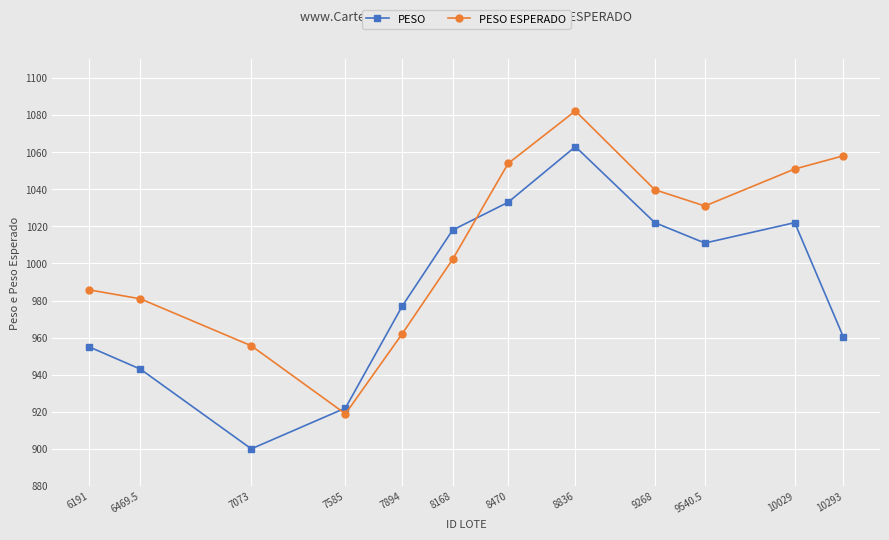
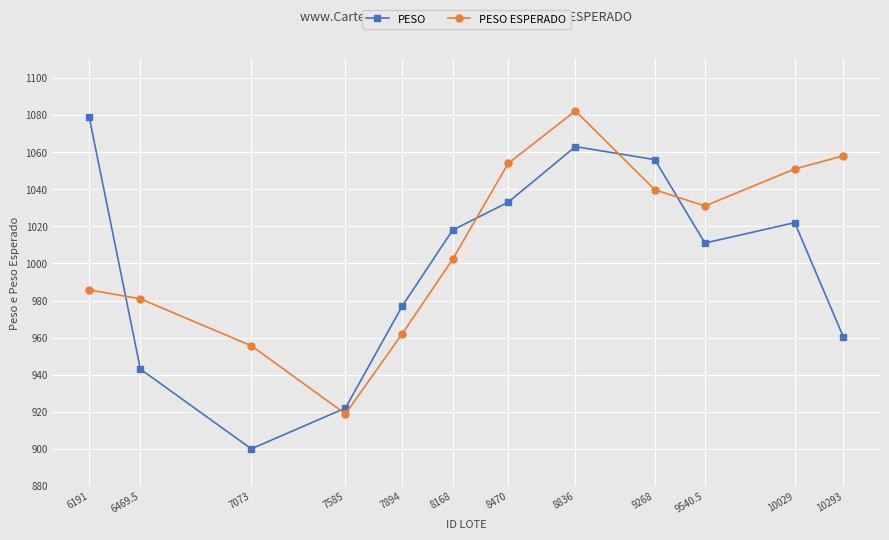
  {
    "PESO": {
-     "6191": 955,
+     "6191": 1079,
      "6469.5": 943,
      "7073": 900,
      "7585": 922,
      "7894": 977,
      "8168": 1018,
      "8470": 1033,
      "8836": 1063,
-     "9268": 1022,
+     "9268": 1056,
      "9540.5": 1011,
      "10029": 1022,
      "10293": 961
    },
    "PESO ESPERADO": {
      "6191": 986,
      "6469.5": 981,
      "7073": 956,
      "7585": 919,
      "7894": 962,
      "8168": 1002,
      "8470": 1054,
      "8836": 1082,
      "9268": 1040,
      "9540.5": 1031,
      "10029": 1051,
      "10293": 1058
    }
  }
